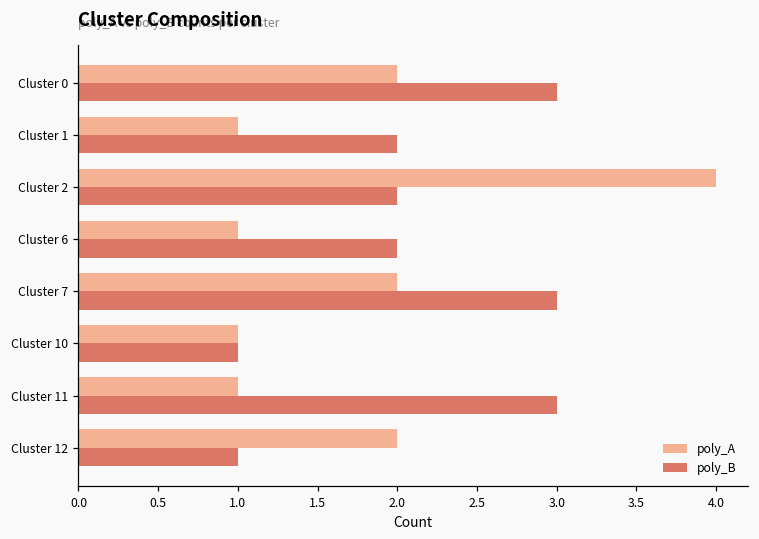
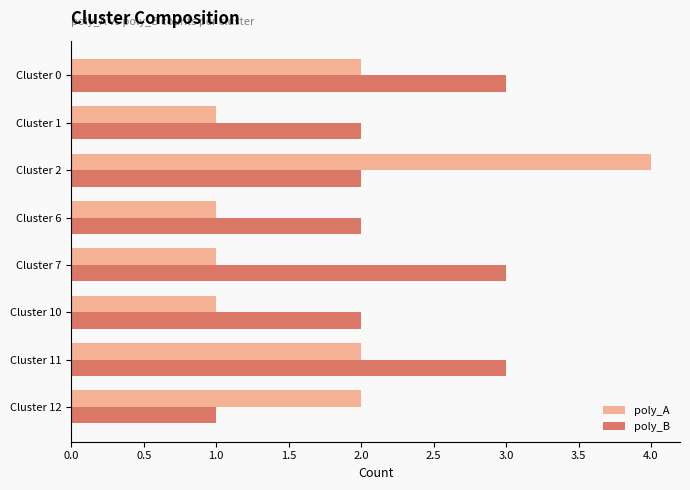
  {
    "poly_A": {
      "Cluster 0": 2,
      "Cluster 1": 1,
      "Cluster 2": 4,
      "Cluster 6": 1,
-     "Cluster 7": 2,
+     "Cluster 7": 1,
      "Cluster 10": 1,
-     "Cluster 11": 1,
+     "Cluster 11": 2,
      "Cluster 12": 2
    },
    "poly_B": {
      "Cluster 0": 3,
      "Cluster 1": 2,
      "Cluster 2": 2,
      "Cluster 6": 2,
      "Cluster 7": 3,
-     "Cluster 10": 1,
+     "Cluster 10": 2,
      "Cluster 11": 3,
      "Cluster 12": 1
    }
  }
